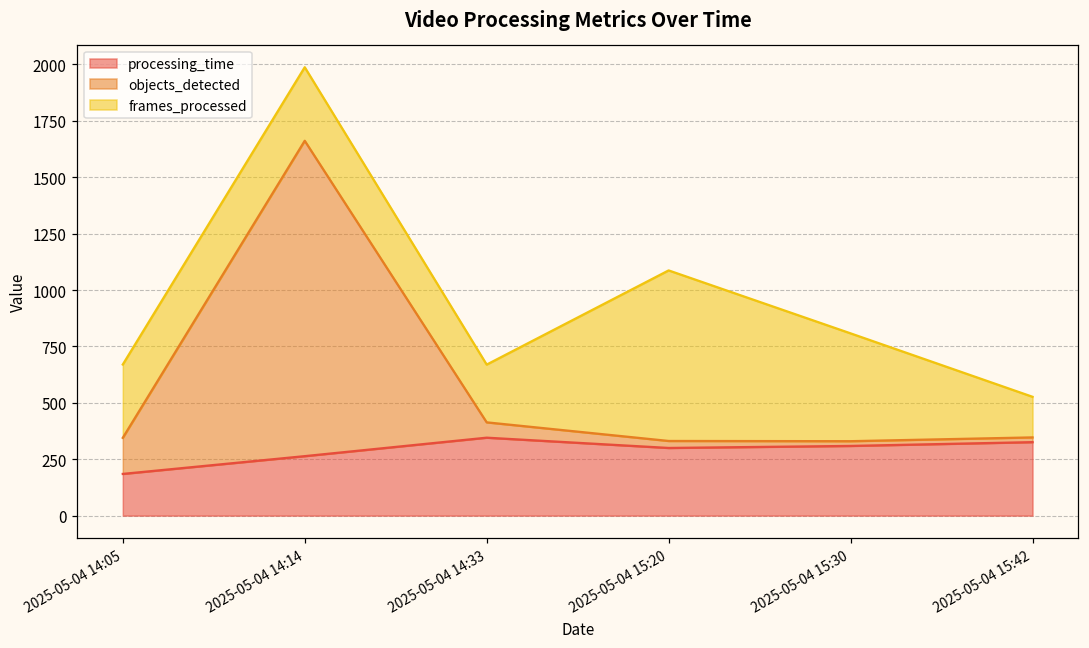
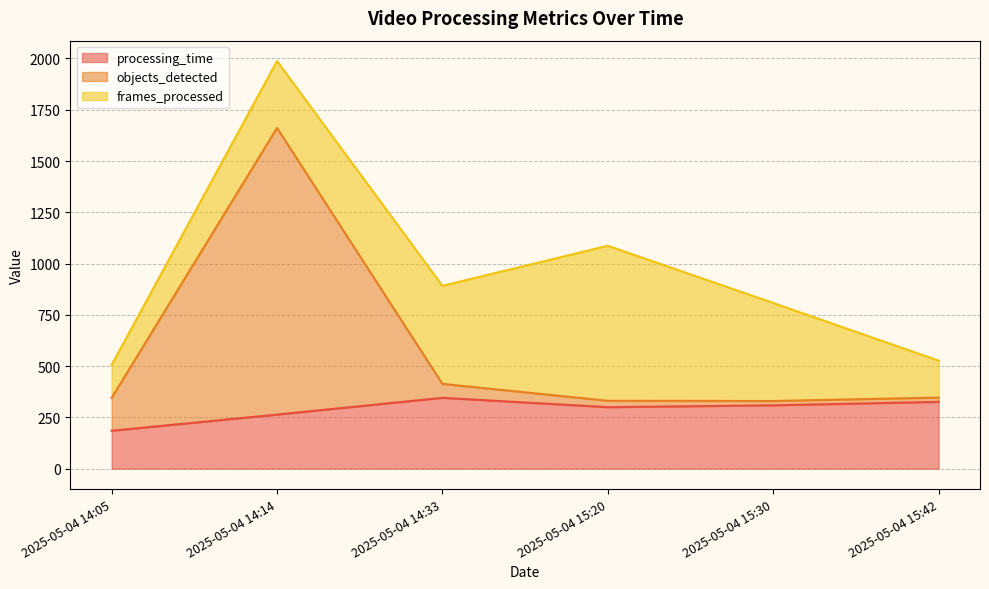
  {
    "frames_processed": {
-     "2025-05-04 14:05": 330,
+     "2025-05-04 14:05": 160,
      "2025-05-04 14:14": 330,
-     "2025-05-04 14:33": 260,
+     "2025-05-04 14:33": 480,
      "2025-05-04 15:20": 760,
      "2025-05-04 15:30": 480,
      "2025-05-04 15:42": 180
    }
  }
